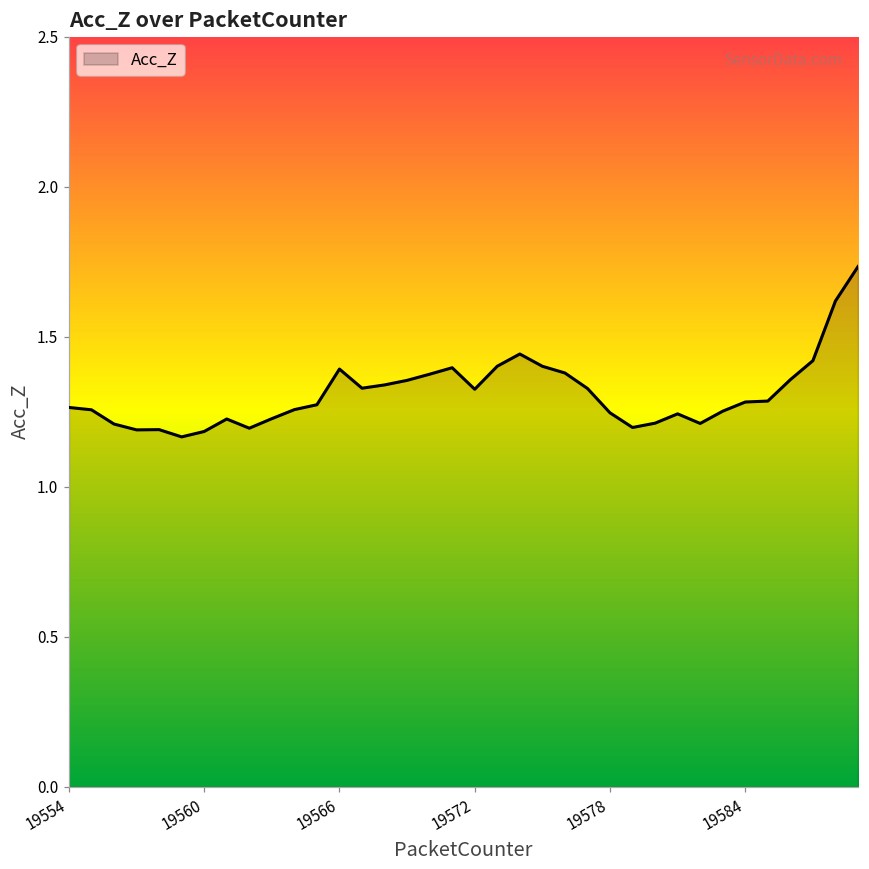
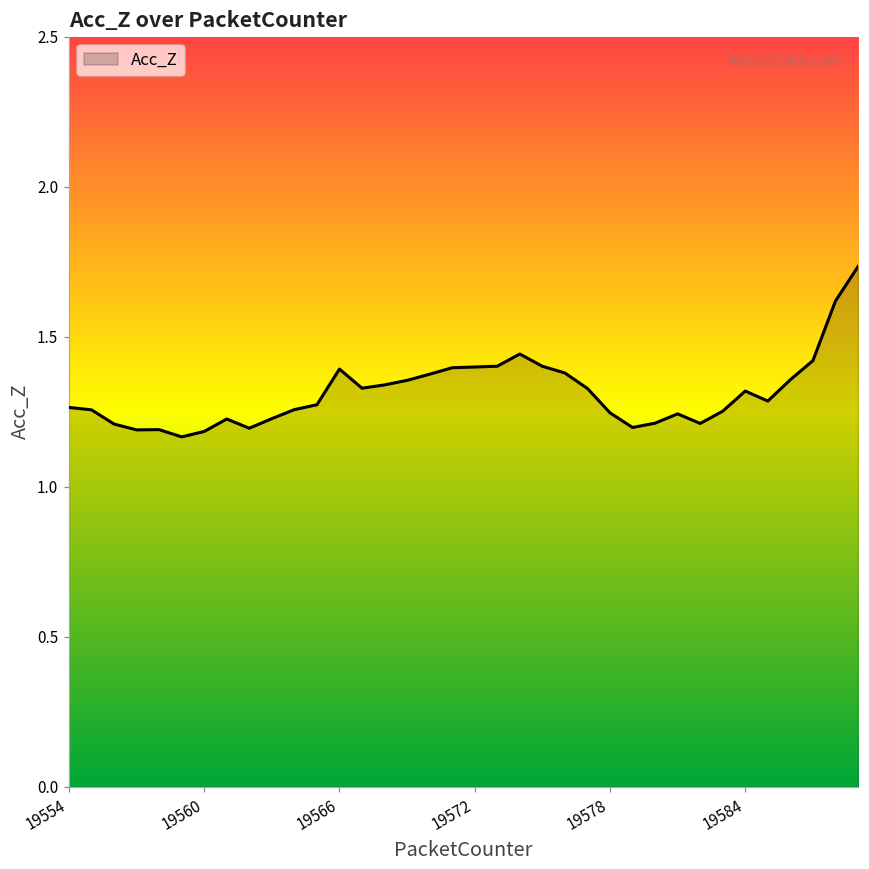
  {
    "19554": 1.26,
    "19560": 1.18,
    "19566": 1.39,
-   "19572": 1.32,
+   "19572": 1.40,
    "19578": 1.25,
-   "19584": 1.28
+   "19584": 1.32
  }
